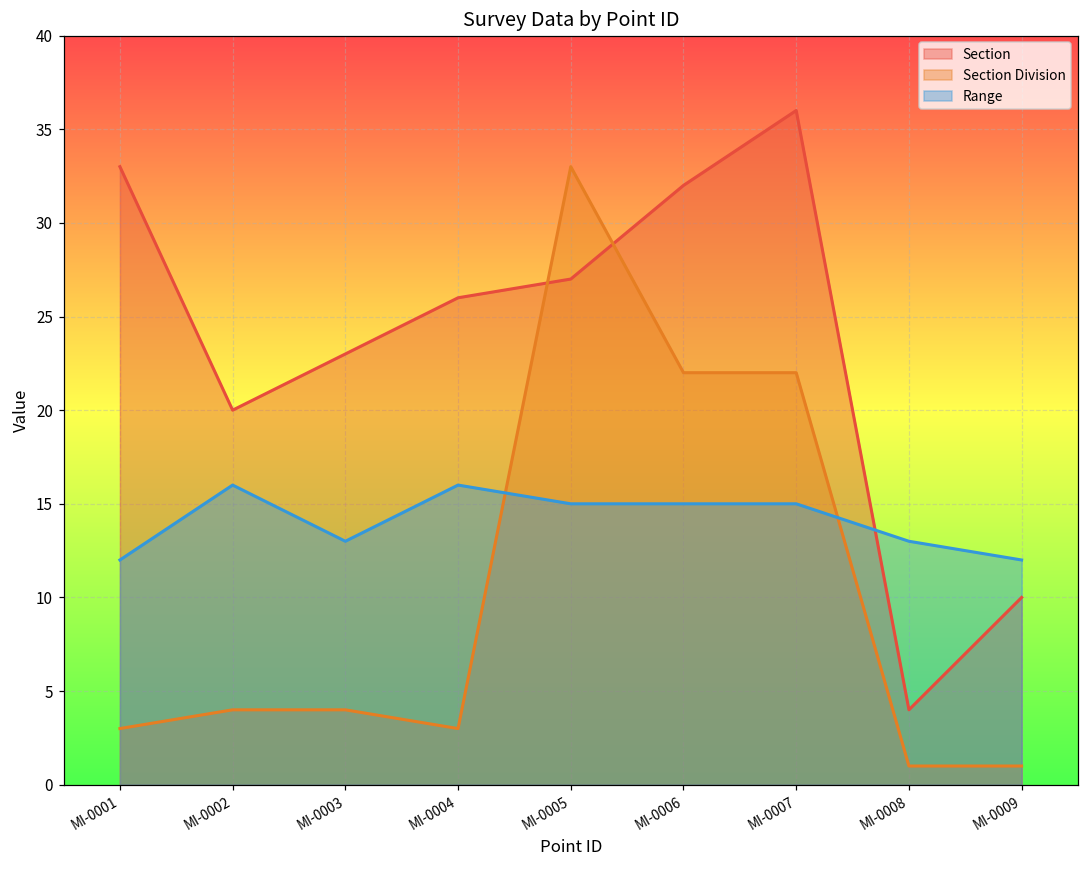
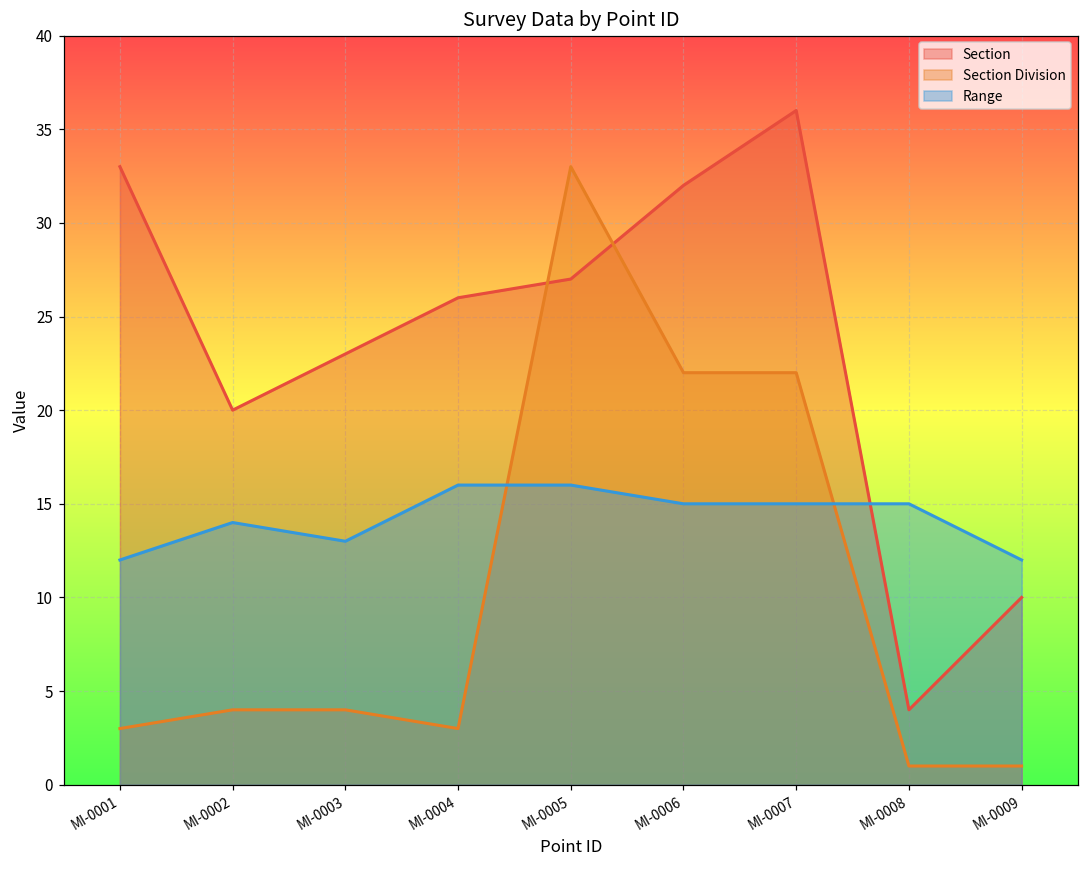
  {
    "Range": {
      "MI-0001": 12,
-     "MI-0002": 16,
+     "MI-0002": 14,
      "MI-0003": 13,
      "MI-0004": 16,
-     "MI-0005": 15,
+     "MI-0005": 16,
      "MI-0006": 15,
      "MI-0007": 15,
-     "MI-0008": 13,
+     "MI-0008": 15,
      "MI-0009": 12
    }
  }
